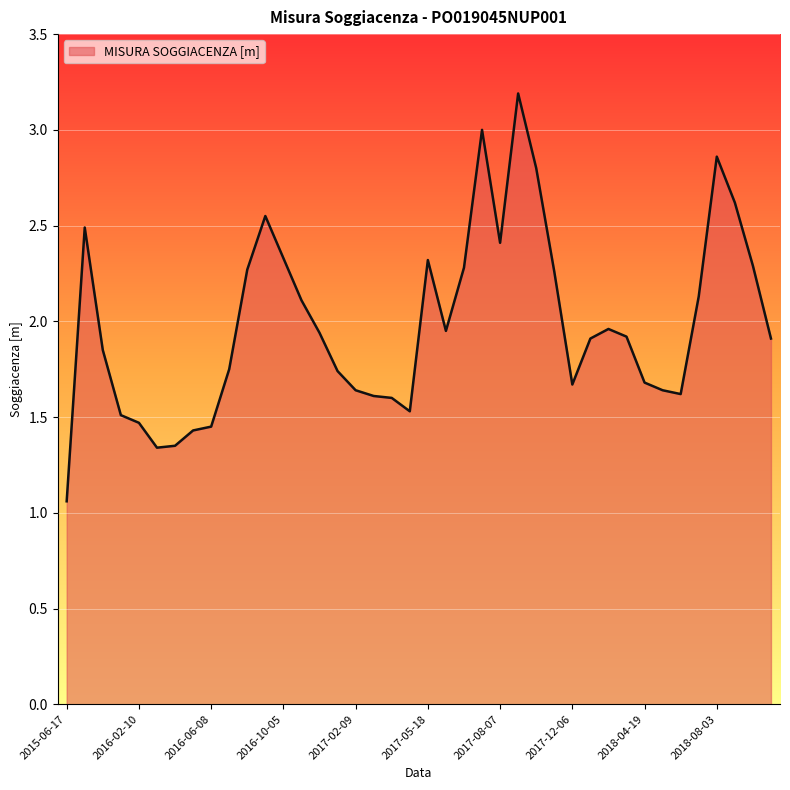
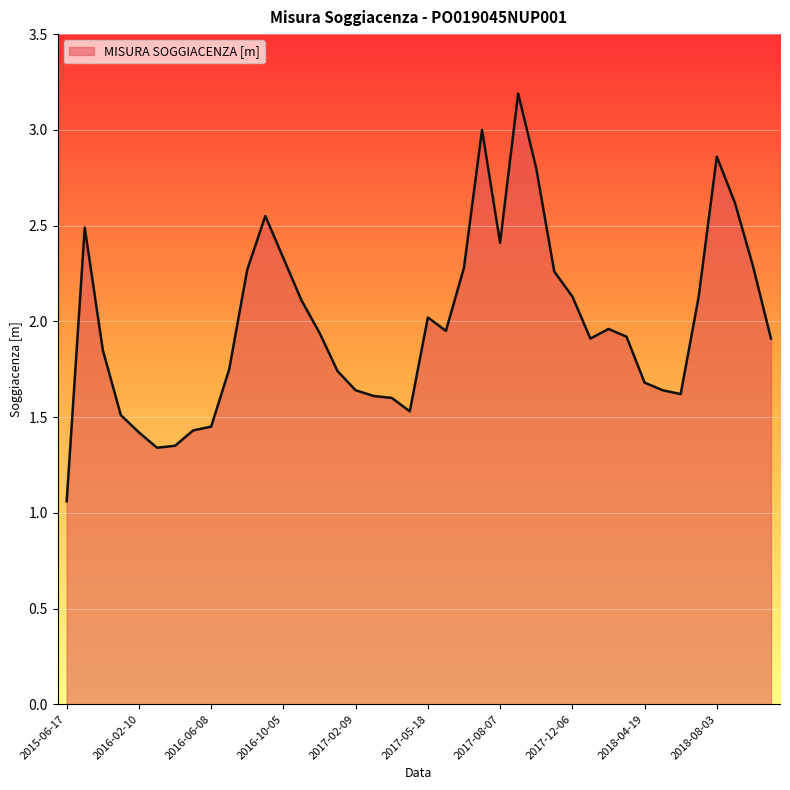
  {
    "2015-06-17": 1.06,
-   "2016-02-10": 1.47,
+   "2016-02-10": 1.42,
    "2016-06-08": 1.45,
    "2016-10-05": 2.33,
    "2017-02-09": 1.64,
-   "2017-05-18": 2.32,
+   "2017-05-18": 2.02,
    "2017-08-07": 2.41,
-   "2017-12-06": 1.67,
+   "2017-12-06": 2.13,
    "2018-04-19": 1.68,
    "2018-08-03": 2.86
  }
